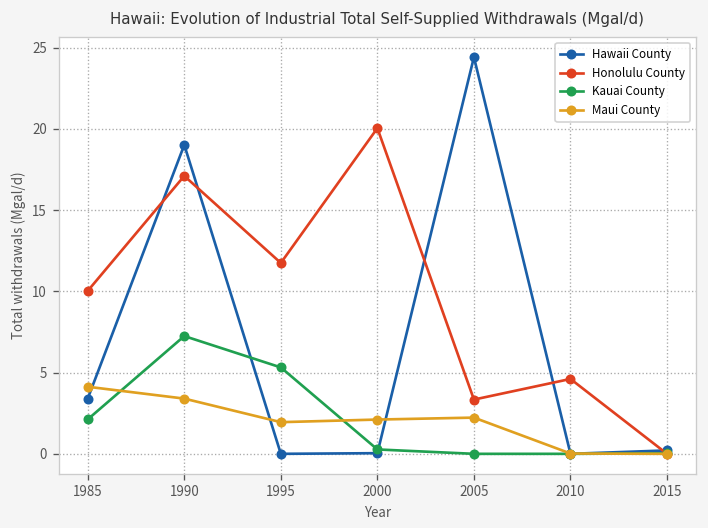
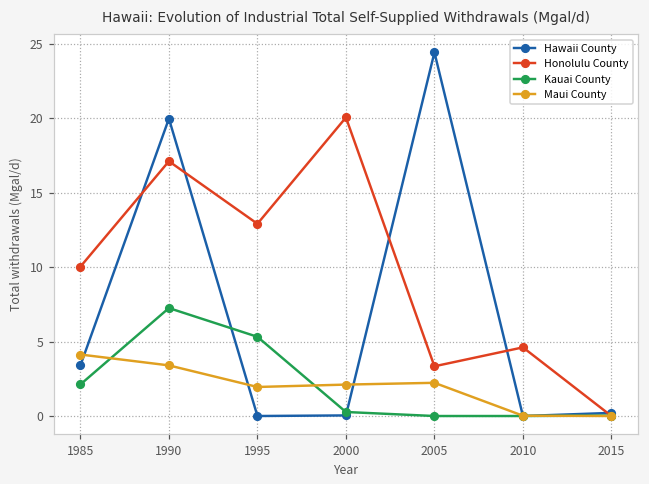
  {
    "Hawaii County": {
      "1985": 3.4,
-     "1990": 19.0,
+     "1990": 20.0,
      "1995": 0.0,
      "2000": 0.0,
      "2005": 24.4
    },
    "Honolulu County": {
      "1985": 10.0,
      "1990": 17.1,
-     "1995": 11.8,
+     "1995": 12.9,
      "2000": 20.1,
      "2005": 3.3,
      "2010": 4.6
    },
    "Kauai County": {
      "1985": 2.1,
      "1990": 7.3,
      "1995": 5.3,
      "2000": 0.3,
      "2005": 0.0
    },
    "Maui County": {
      "1985": 4.1,
      "1990": 3.4,
      "1995": 2.0,
      "2000": 2.1,
      "2005": 2.2
    }
  }
